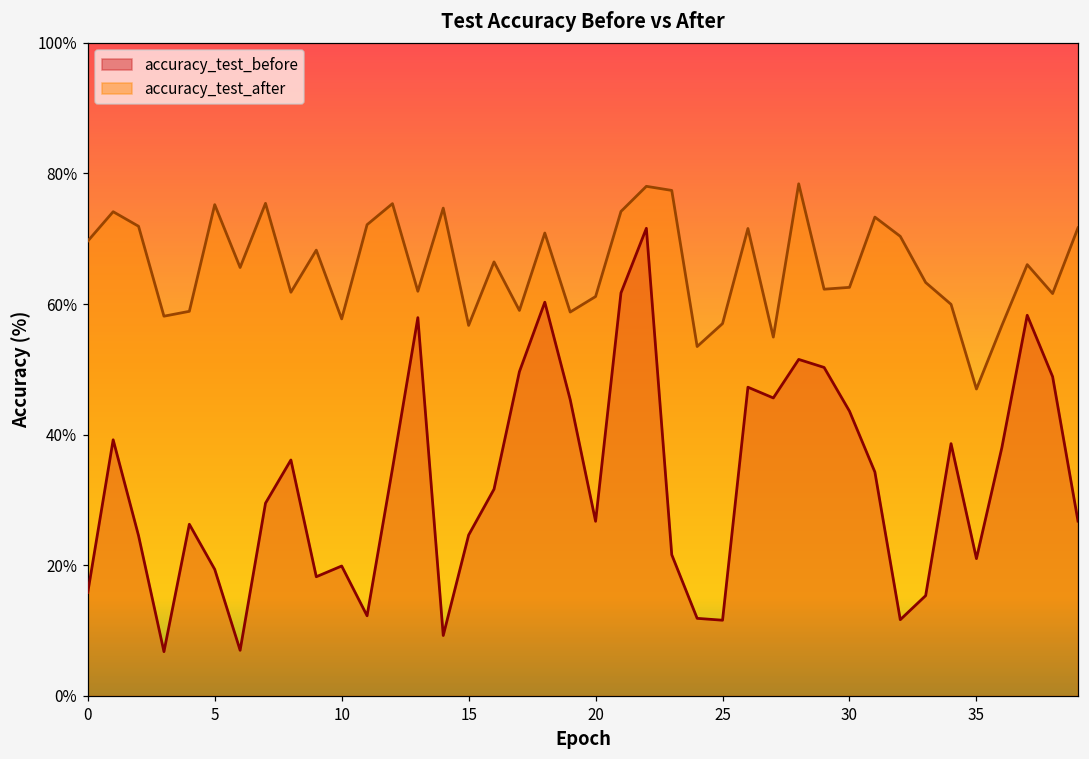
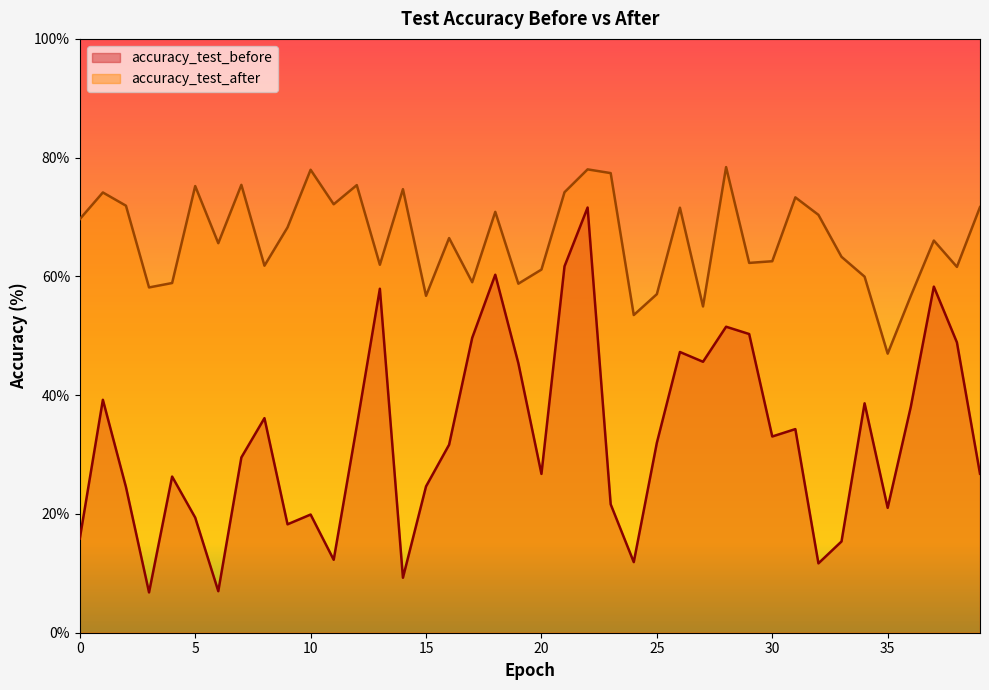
  {
    "accuracy_test_before": {
      "0": "16%",
      "5": "19%",
      "10": "20%",
      "15": "25%",
      "20": "27%",
-     "25": "12%",
-     "30": "44%",
+     "25": "32%",
+     "30": "33%",
      "35": "21%"
    },
    "accuracy_test_after": {
      "0": "70%",
      "5": "75%",
-     "10": "58%",
+     "10": "78%",
      "15": "57%",
      "20": "61%",
      "25": "57%",
      "30": "63%",
      "35": "47%"
    }
  }
